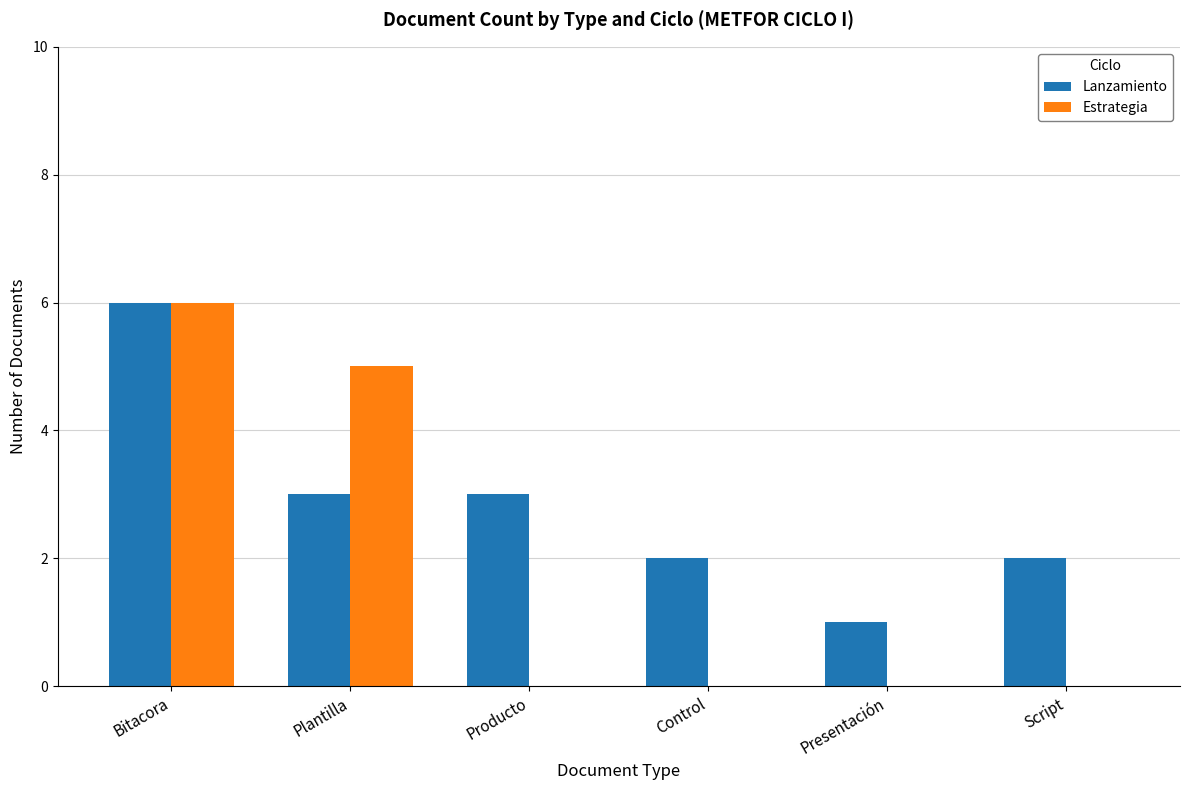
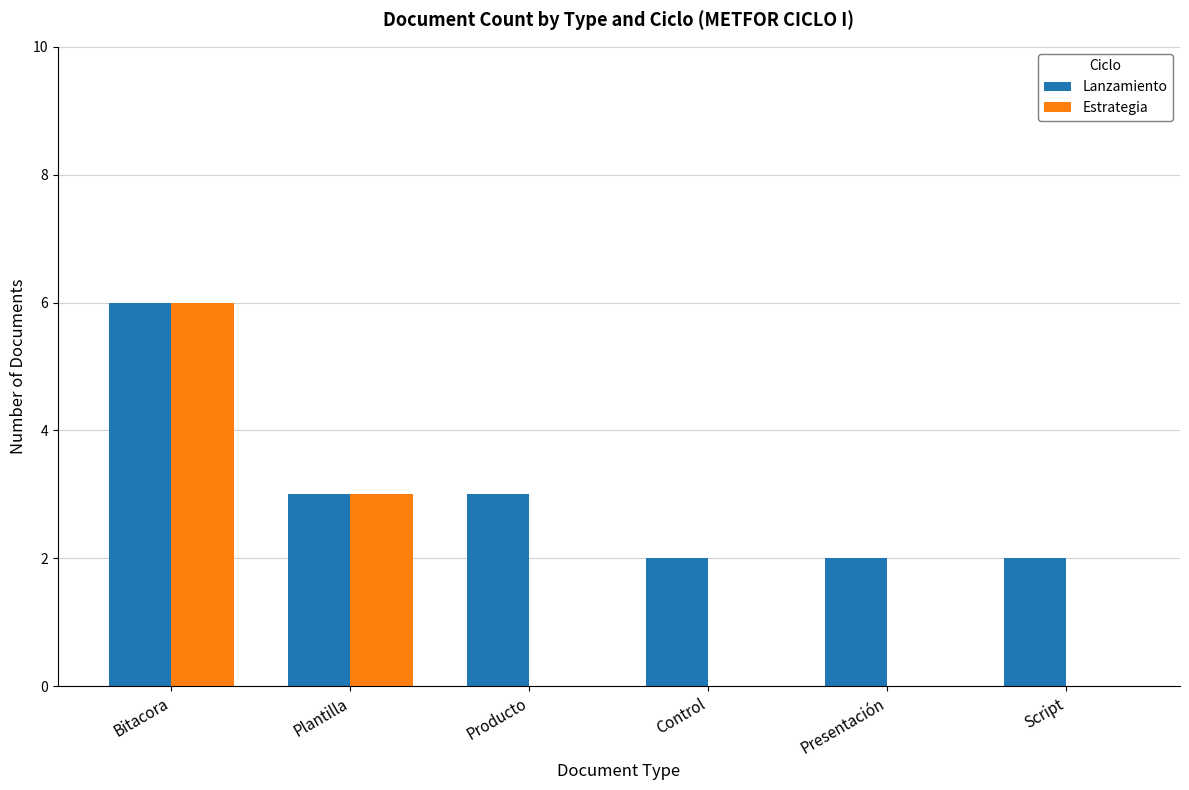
  {
    "Lanzamiento": {
      "Bitacora": 6,
      "Plantilla": 3,
      "Producto": 3,
      "Control": 2,
-     "Presentación": 1,
+     "Presentación": 2,
      "Script": 2
    },
    "Estrategia": {
      "Bitacora": 6,
-     "Plantilla": 5,
+     "Plantilla": 3,
      "Producto": 0,
      "Control": 0,
      "Presentación": 0,
      "Script": 0
    }
  }
